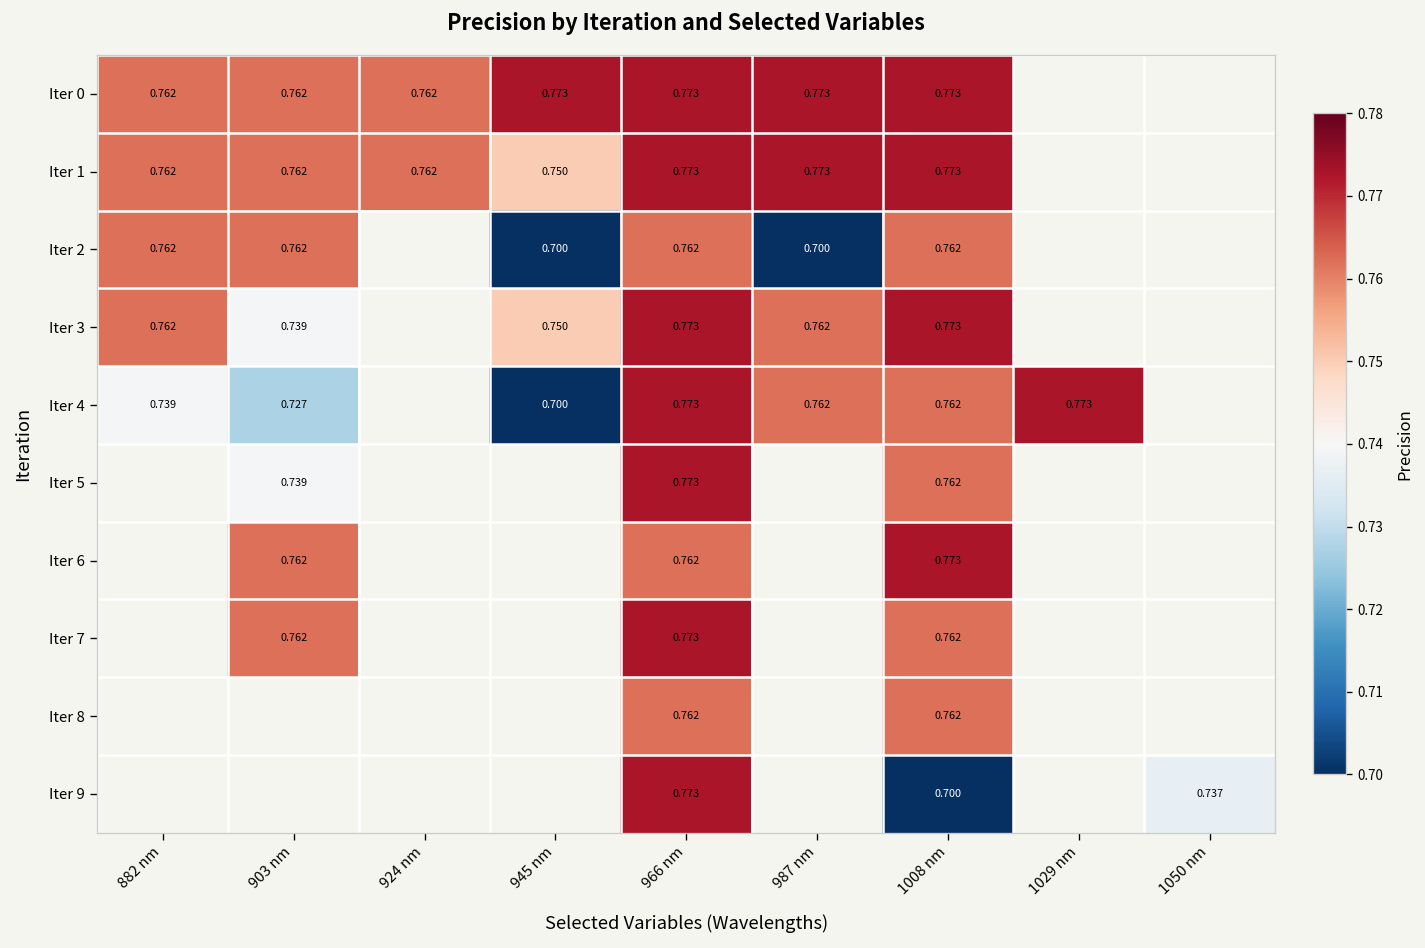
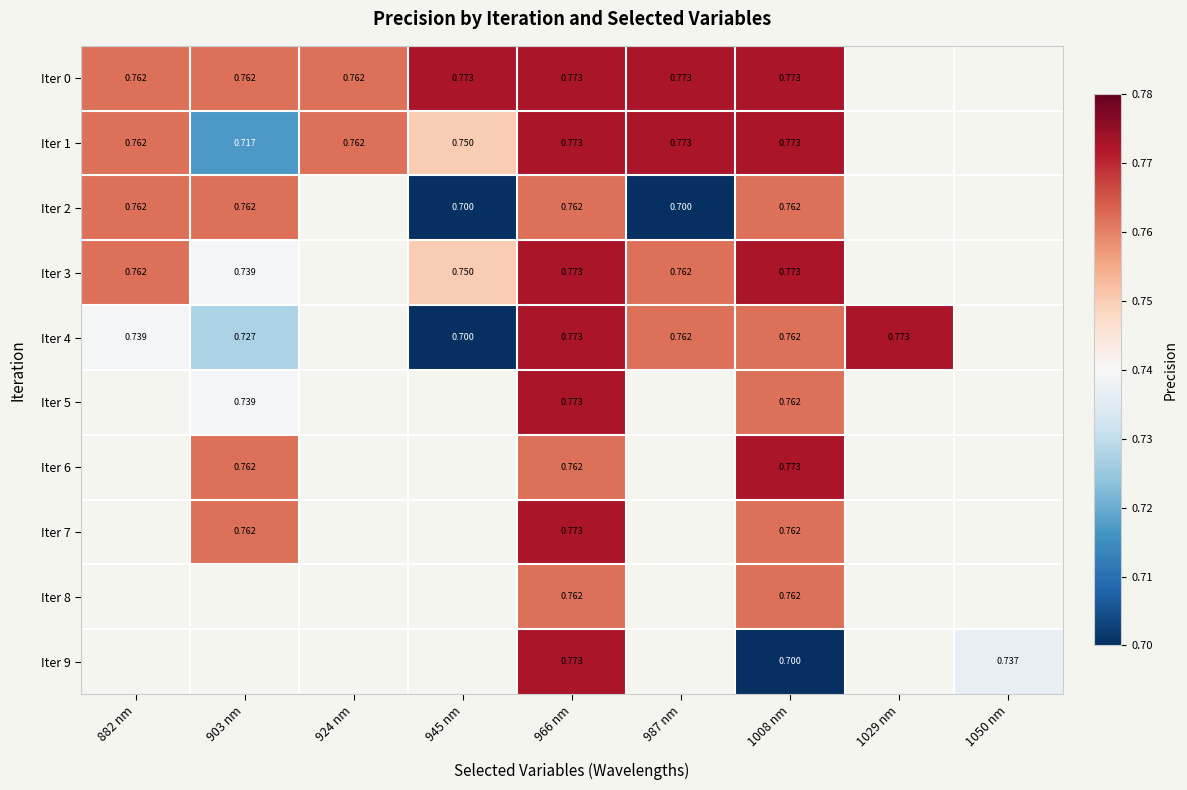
  {
    "Iter 0": {
      "882 nm": 0.762,
      "903 nm": 0.762,
      "924 nm": 0.762,
      "945 nm": 0.773,
      "966 nm": 0.773,
      "987 nm": 0.773,
      "1008 nm": 0.773
    },
    "Iter 1": {
      "882 nm": 0.762,
-     "903 nm": 0.762,
+     "903 nm": 0.717,
      "924 nm": 0.762,
      "945 nm": 0.750,
      "966 nm": 0.773,
      "987 nm": 0.773,
      "1008 nm": 0.773
    },
    "Iter 2": {
      "882 nm": 0.762,
      "903 nm": 0.762,
      "945 nm": 0.700,
      "966 nm": 0.762,
      "987 nm": 0.700,
      "1008 nm": 0.762
    },
    "Iter 3": {
      "882 nm": 0.762,
      "903 nm": 0.739,
      "945 nm": 0.750,
      "966 nm": 0.773,
      "987 nm": 0.762,
      "1008 nm": 0.773
    },
    "Iter 4": {
      "882 nm": 0.739,
      "903 nm": 0.727,
      "945 nm": 0.700,
      "966 nm": 0.773,
      "987 nm": 0.762,
      "1008 nm": 0.762,
      "1029 nm": 0.773
    },
    "Iter 5": {
      "903 nm": 0.739,
      "966 nm": 0.773,
      "1008 nm": 0.762
    },
    "Iter 6": {
      "903 nm": 0.762,
      "966 nm": 0.762,
      "1008 nm": 0.773
    },
    "Iter 7": {
      "903 nm": 0.762,
      "966 nm": 0.773,
      "1008 nm": 0.762
    },
    "Iter 8": {
      "966 nm": 0.762,
      "1008 nm": 0.762
    },
    "Iter 9": {
      "966 nm": 0.773,
      "1008 nm": 0.700,
      "1050 nm": 0.737
    }
  }
